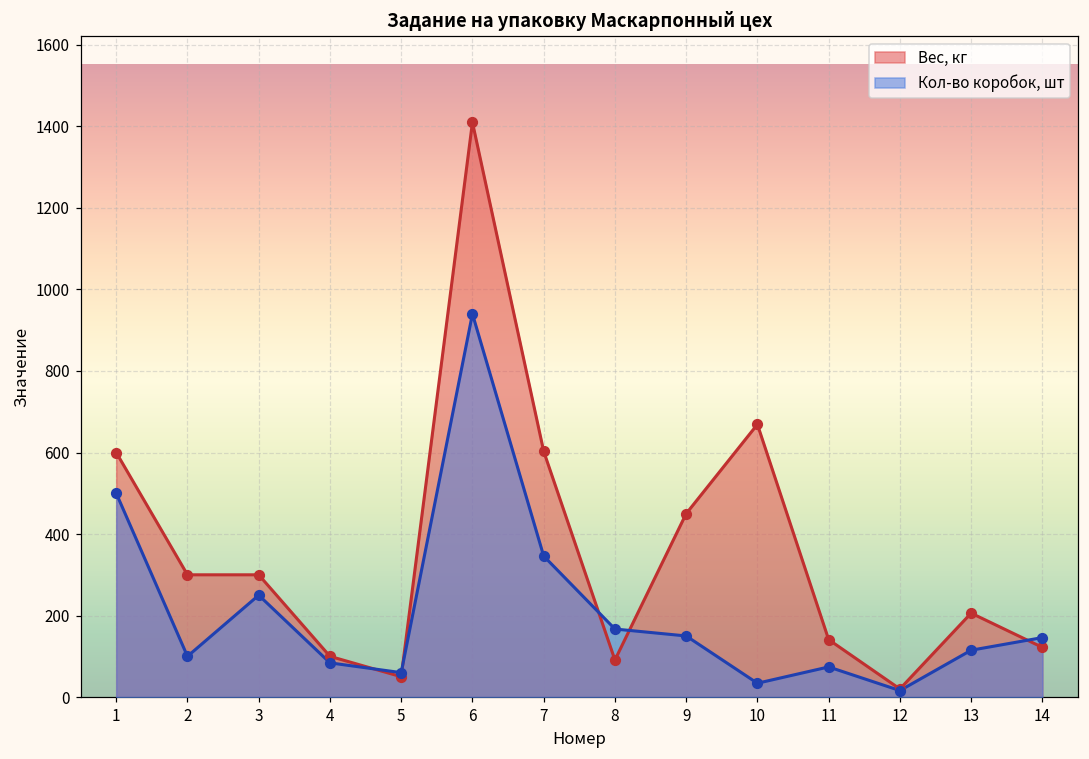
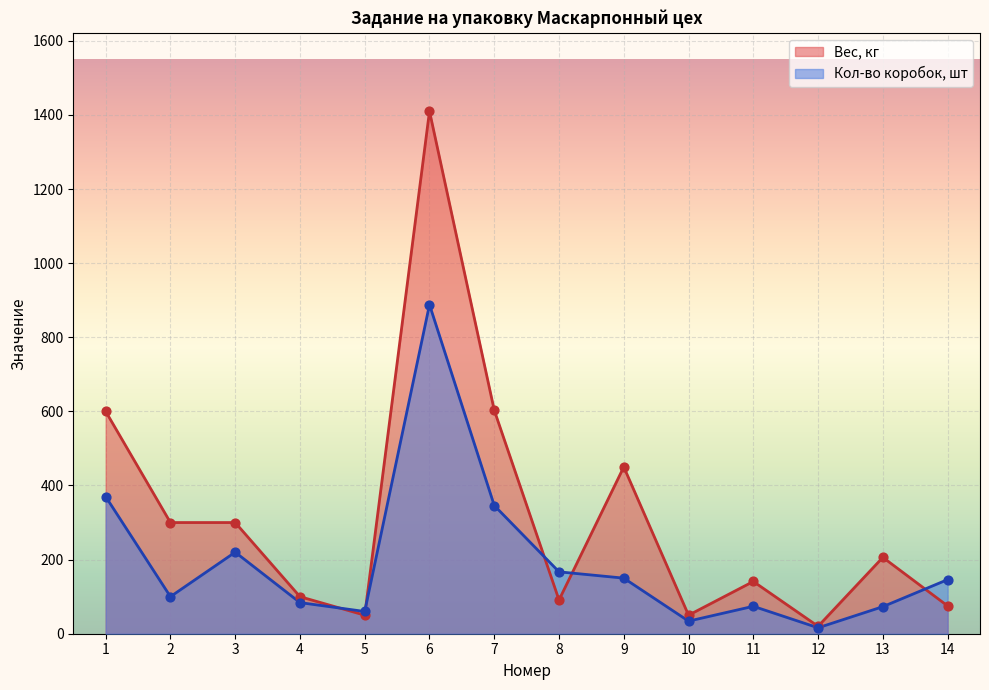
  {
    "Вес, кг": {
      "1": 600,
      "2": 300,
      "3": 300,
      "4": 100,
      "5": 50,
      "6": 1410,
      "7": 600,
      "8": 90,
      "9": 450,
-     "10": 670,
+     "10": 50,
      "11": 140,
      "13": 210,
-     "14": 120
+     "14": 80
    },
    "Кол-во коробок, шт": {
-     "1": 500,
+     "1": 370,
      "2": 100,
-     "3": 250,
+     "3": 220,
      "4": 80,
      "5": 60,
-     "6": 940,
+     "6": 890,
      "7": 350,
      "8": 170,
      "9": 150,
      "10": 30,
      "11": 70,
-     "13": 120,
+     "13": 70,
      "14": 150
    }
  }
